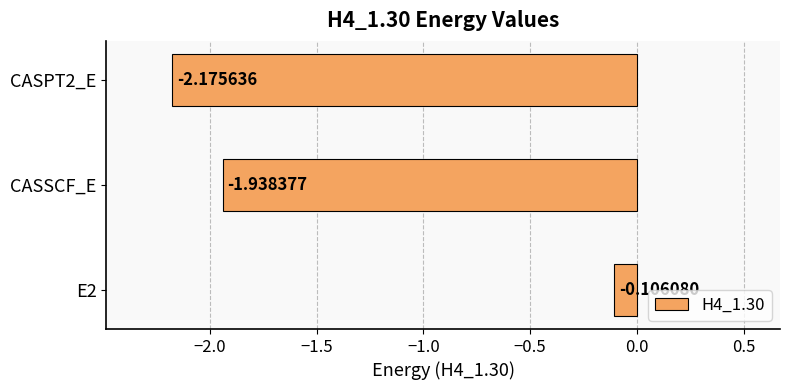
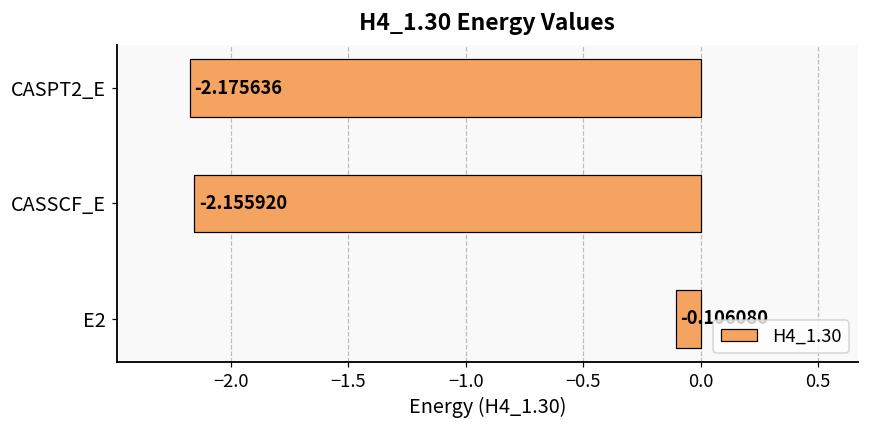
  {
    "CASPT2_E": -2.175636,
-   "CASSCF_E": -1.938377
+   "CASSCF_E": -2.155920
  }
